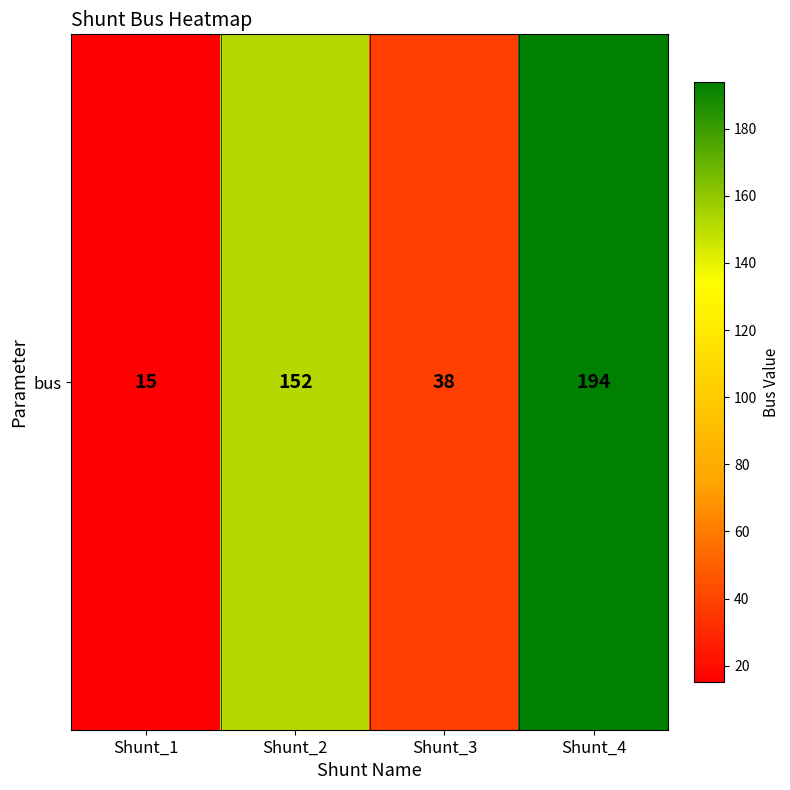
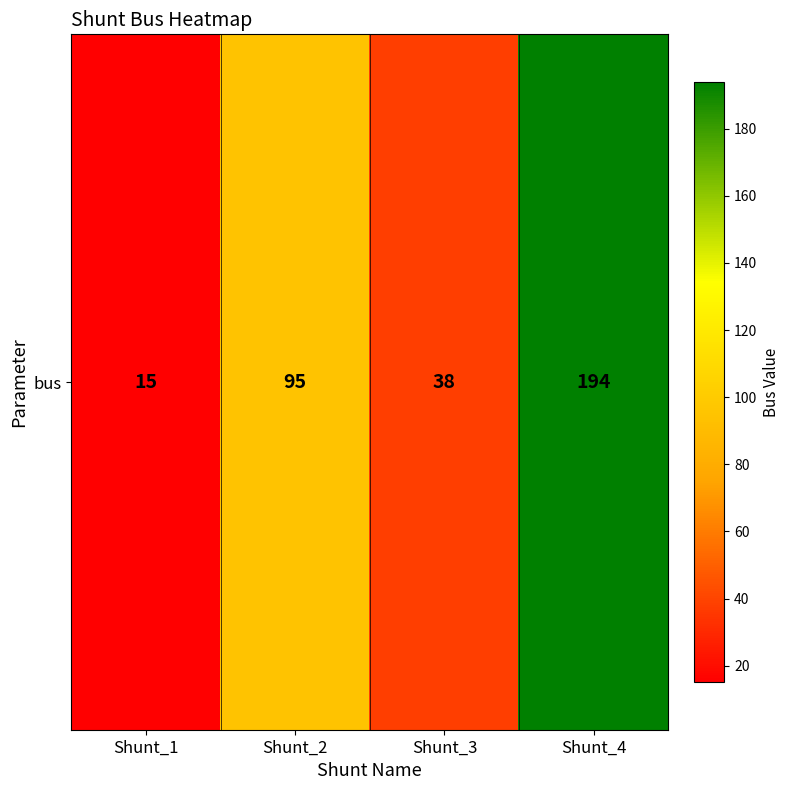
  {
    "bus": {
      "Shunt_1": 15,
-     "Shunt_2": 152,
+     "Shunt_2": 95,
      "Shunt_3": 38,
      "Shunt_4": 194
    }
  }
